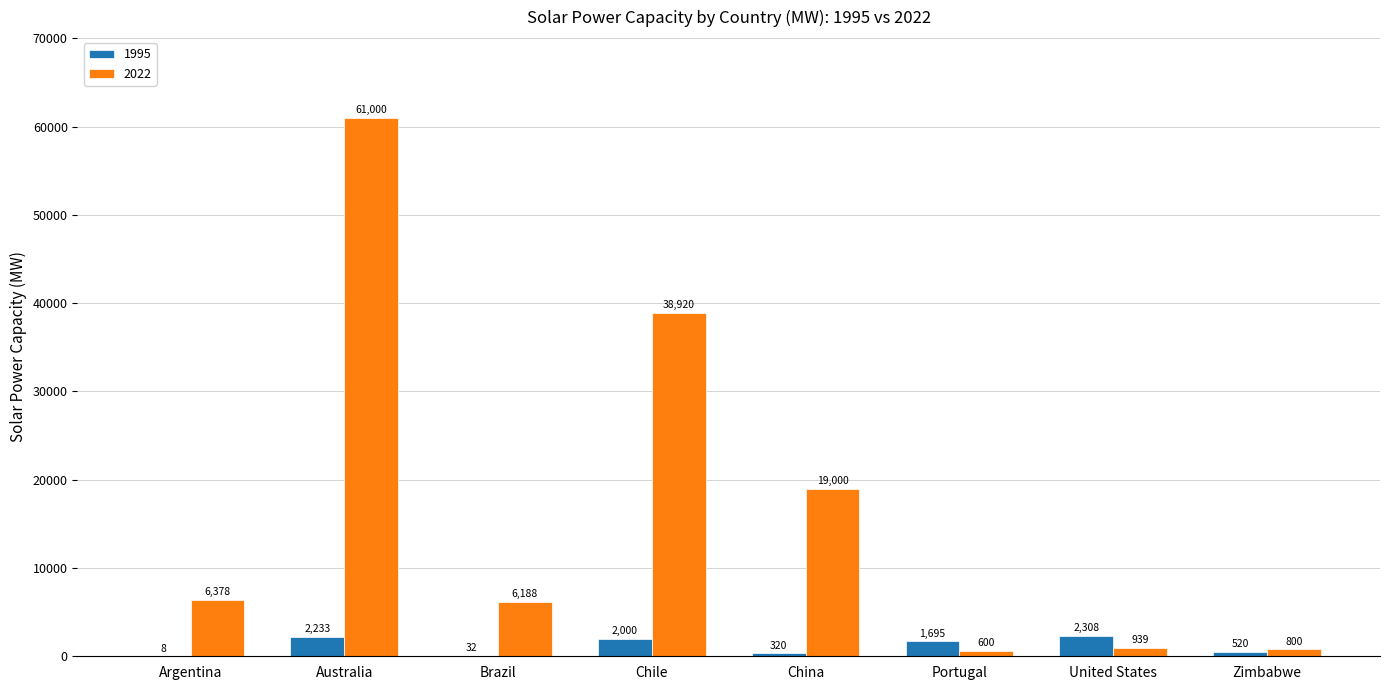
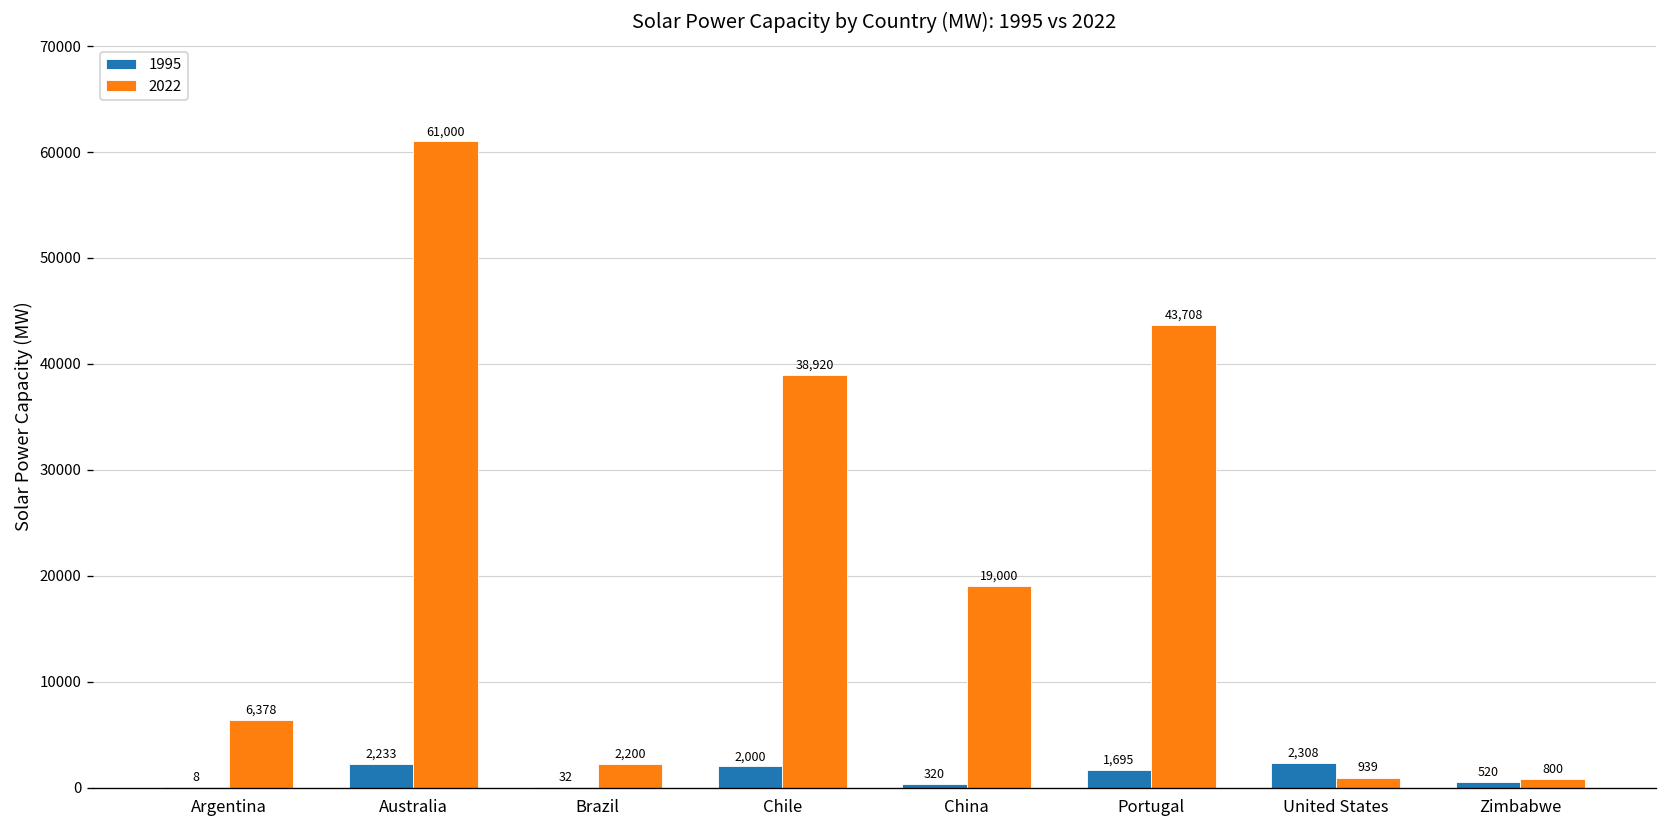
  {
    "1995": {
      "Argentina": "8",
      "Australia": "2,233",
      "Brazil": "32",
      "Chile": "2,000",
      "China": "320",
      "Portugal": "1,695",
      "United States": "2,308",
      "Zimbabwe": "520"
    },
    "2022": {
      "Argentina": "6,378",
      "Australia": "61,000",
-     "Brazil": "6,188",
+     "Brazil": "2,200",
      "Chile": "38,920",
      "China": "19,000",
-     "Portugal": "600",
+     "Portugal": "43,708",
      "United States": "939",
      "Zimbabwe": "800"
    }
  }
